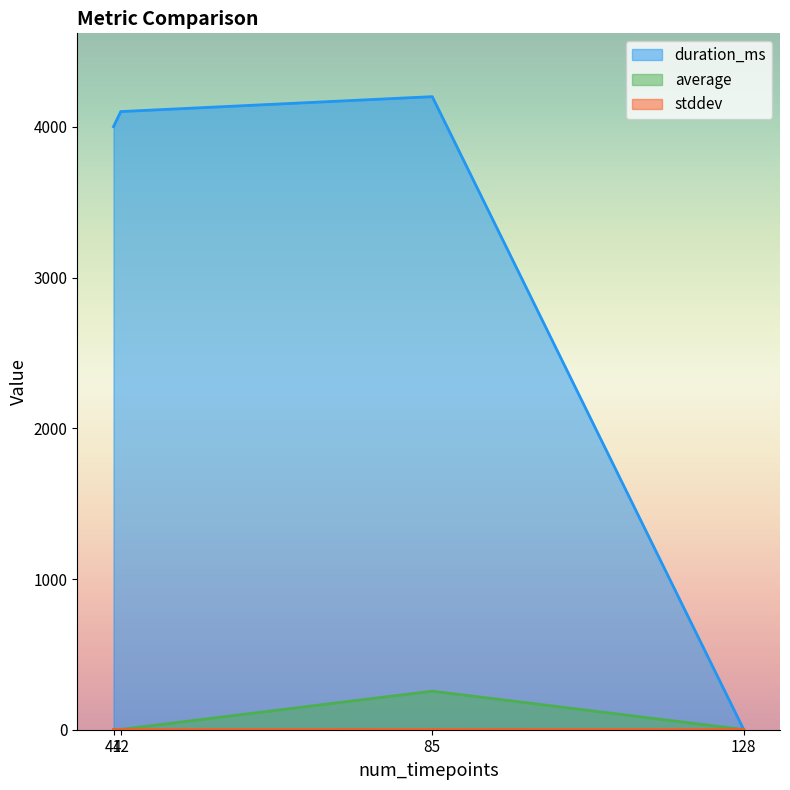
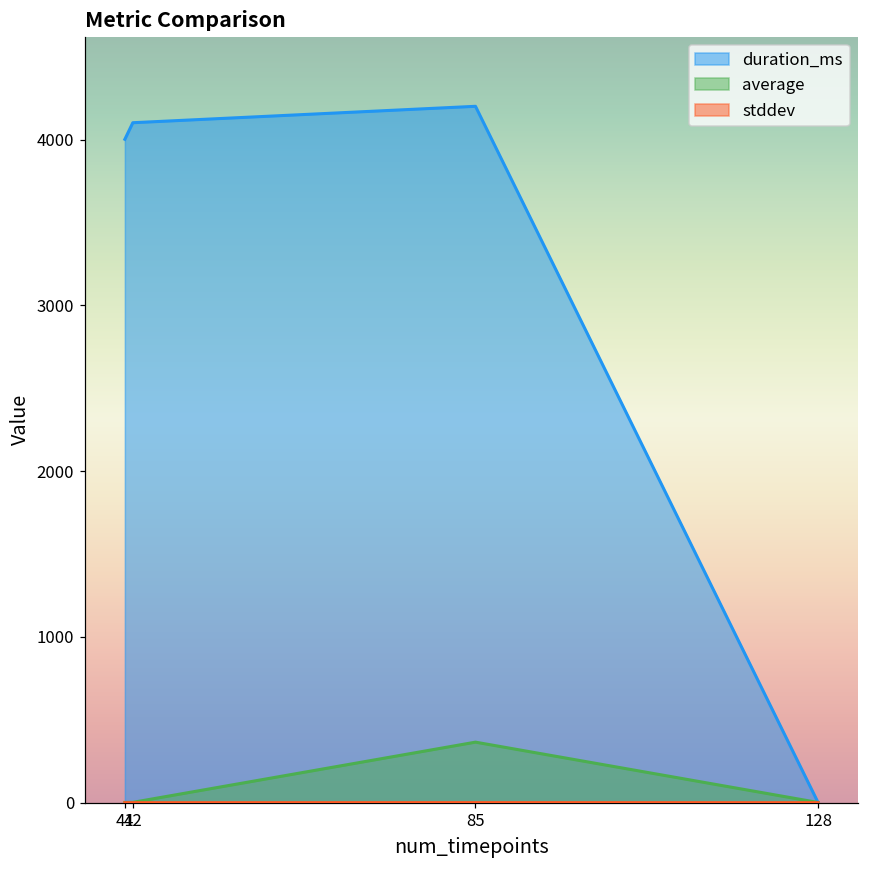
  {
    "duration_ms": {
      "85": 4200
    },
    "average": {
-     "85": 260
+     "85": 370
    },
    "stddev": {
      "85": 0
    }
  }
